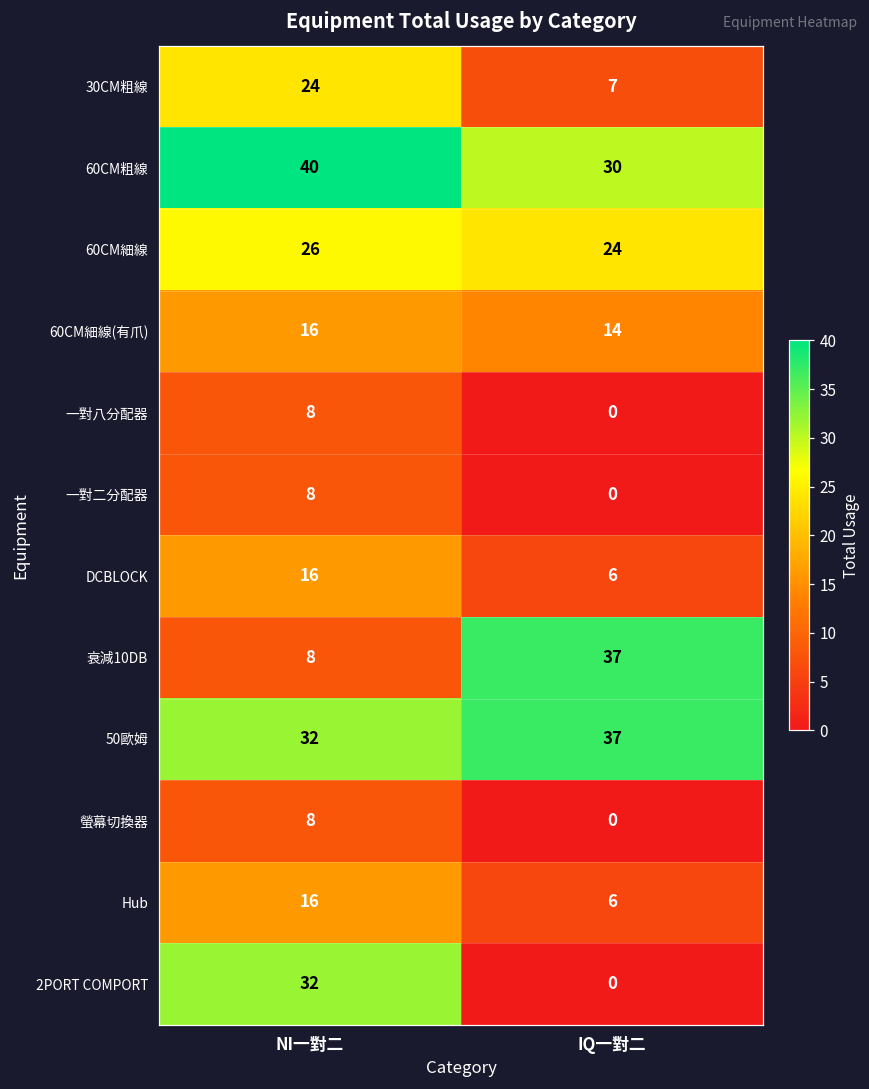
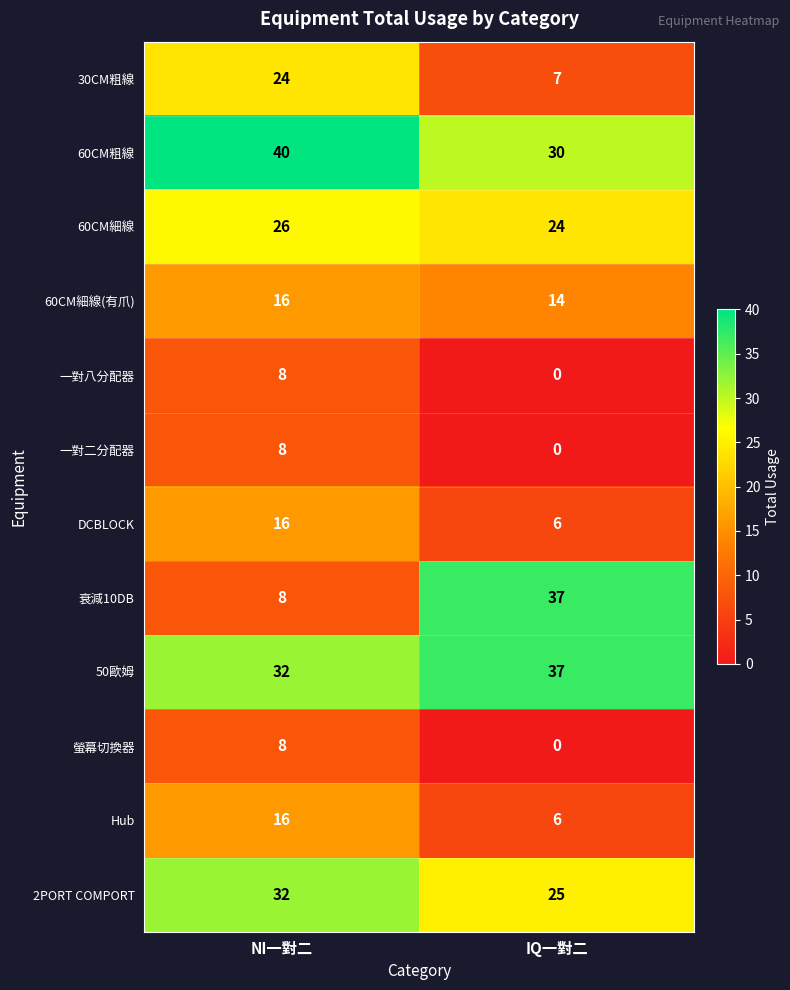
  {
    "30CM粗線": {
      "NI一對二": 24,
      "IQ一對二": 7
    },
    "60CM粗線": {
      "NI一對二": 40,
      "IQ一對二": 30
    },
    "60CM細線": {
      "NI一對二": 26,
      "IQ一對二": 24
    },
    "60CM細線(有爪)": {
      "NI一對二": 16,
      "IQ一對二": 14
    },
    "一對八分配器": {
      "NI一對二": 8,
      "IQ一對二": 0
    },
    "一對二分配器": {
      "NI一對二": 8,
      "IQ一對二": 0
    },
    "DCBLOCK": {
      "NI一對二": 16,
      "IQ一對二": 6
    },
    "衰減10DB": {
      "NI一對二": 8,
      "IQ一對二": 37
    },
    "50歐姆": {
      "NI一對二": 32,
      "IQ一對二": 37
    },
    "螢幕切換器": {
      "NI一對二": 8,
      "IQ一對二": 0
    },
    "Hub": {
      "NI一對二": 16,
      "IQ一對二": 6
    },
    "2PORT COMPORT": {
      "NI一對二": 32,
-     "IQ一對二": 0
+     "IQ一對二": 25
    }
  }
